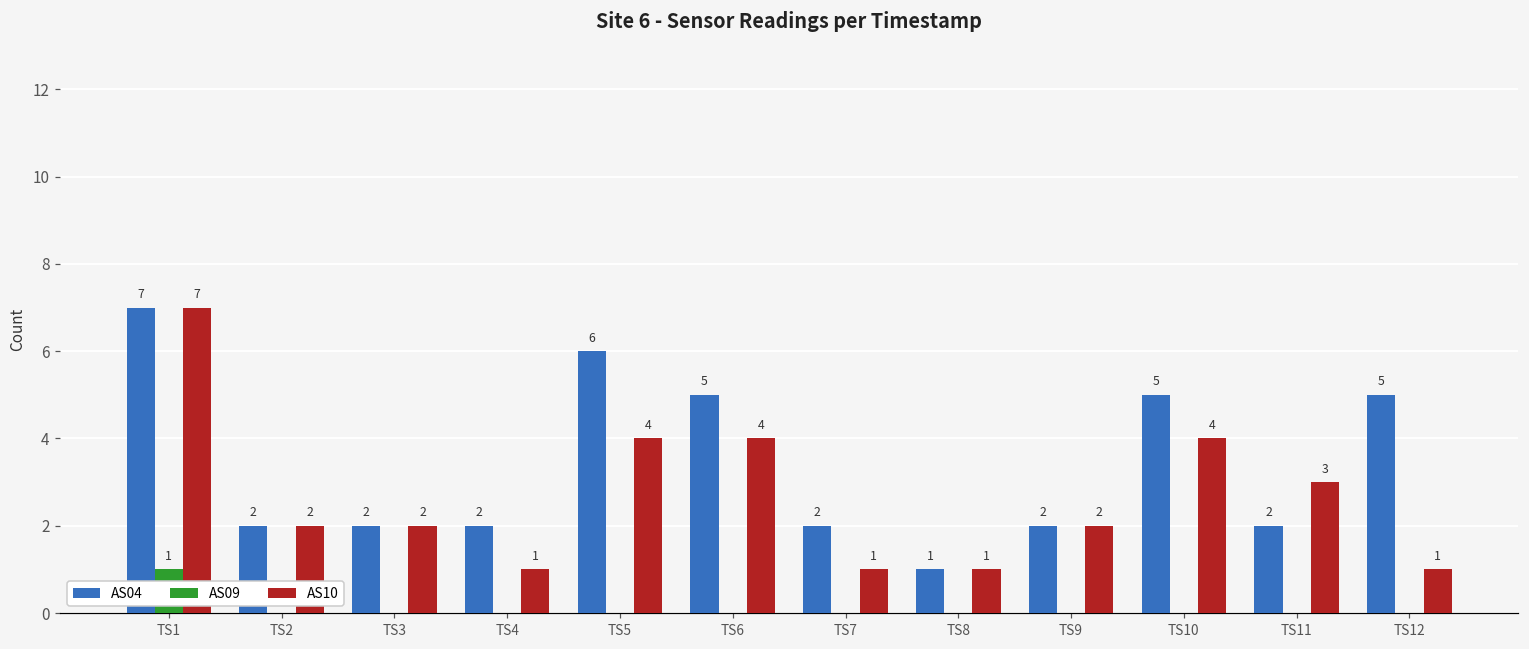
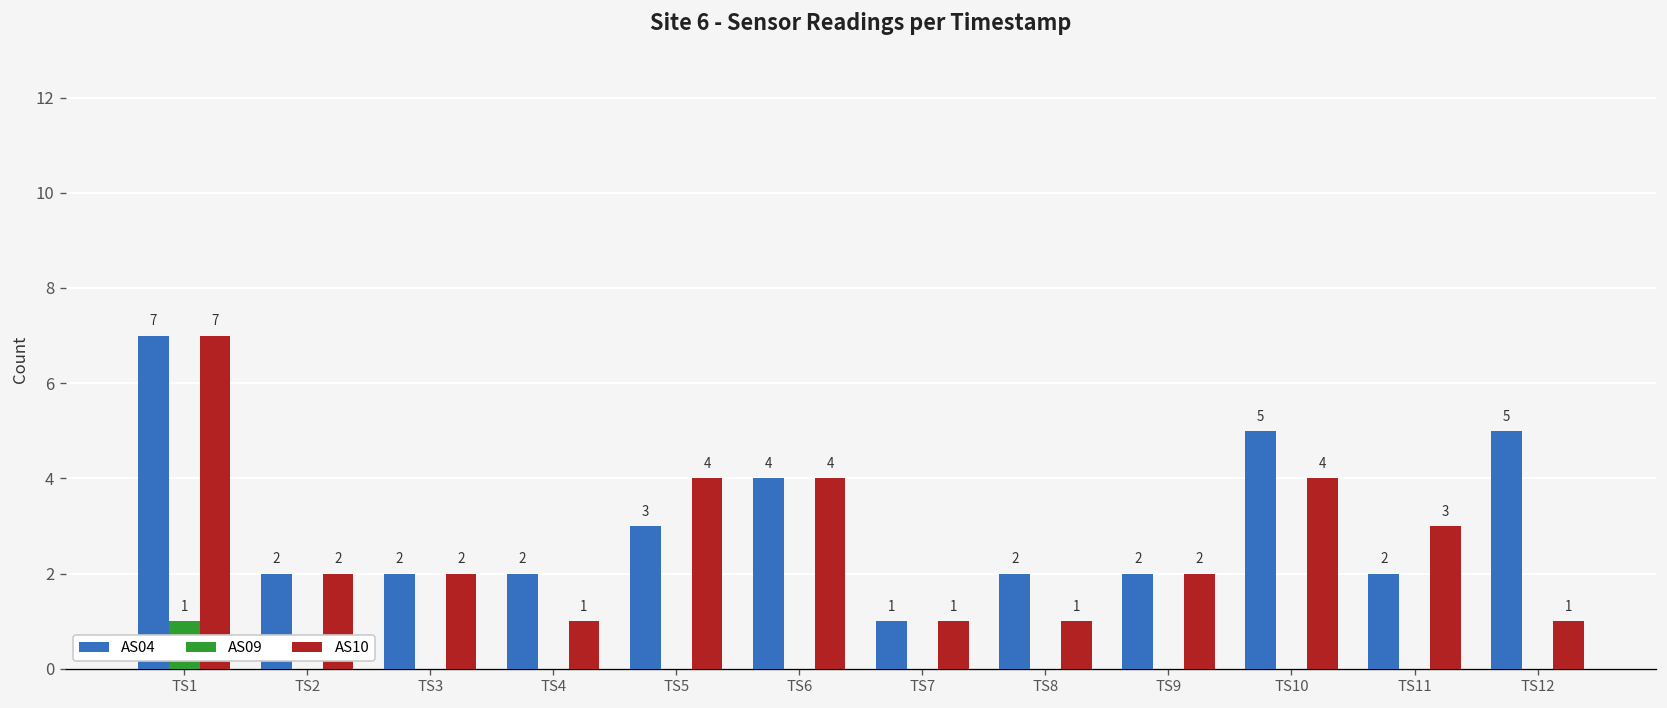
  {
    "AS04": {
      "TS1": 7,
      "TS2": 2,
      "TS3": 2,
      "TS4": 2,
-     "TS5": 6,
-     "TS6": 5,
-     "TS7": 2,
-     "TS8": 1,
+     "TS5": 3,
+     "TS6": 4,
+     "TS7": 1,
+     "TS8": 2,
      "TS9": 2,
      "TS10": 5,
      "TS11": 2,
      "TS12": 5
    },
    "AS09": {
      "TS1": 1
    },
    "AS10": {
      "TS1": 7,
      "TS2": 2,
      "TS3": 2,
      "TS4": 1,
      "TS5": 4,
      "TS6": 4,
      "TS7": 1,
      "TS8": 1,
      "TS9": 2,
      "TS10": 4,
      "TS11": 3,
      "TS12": 1
    }
  }
